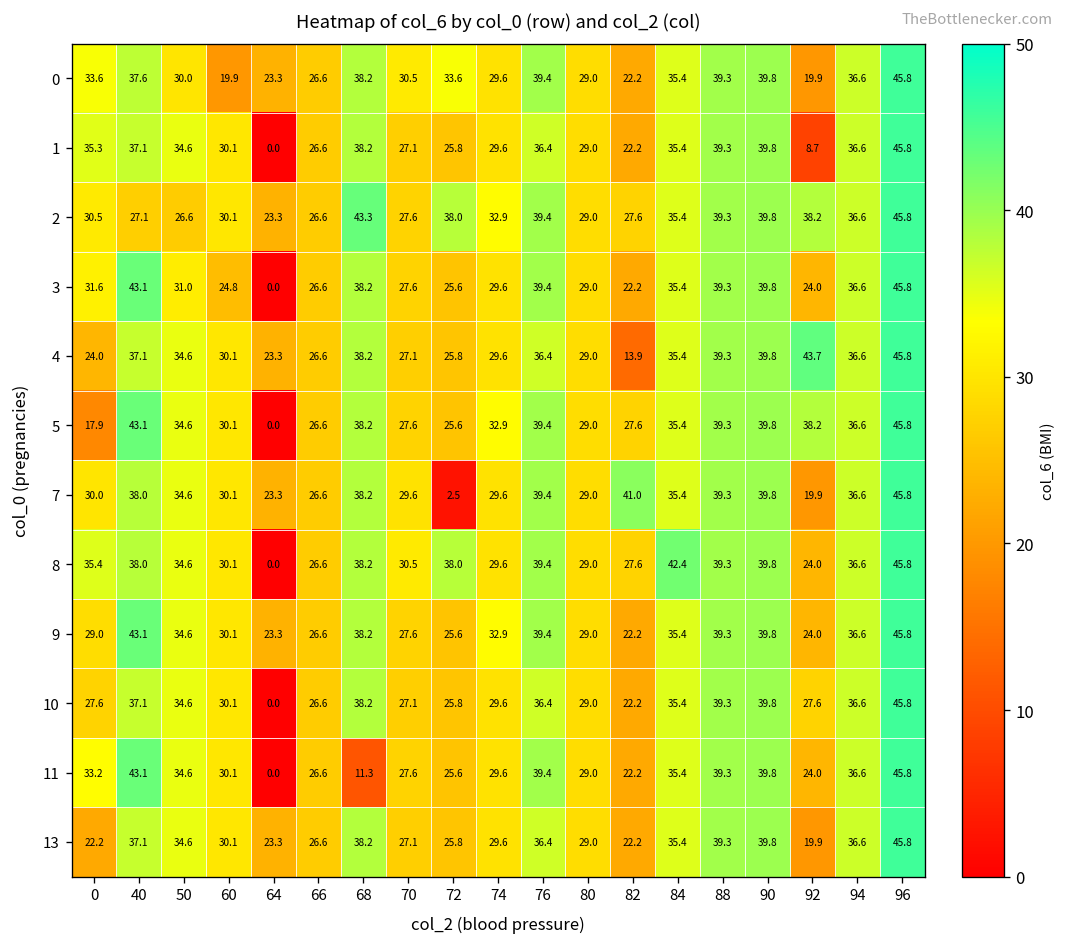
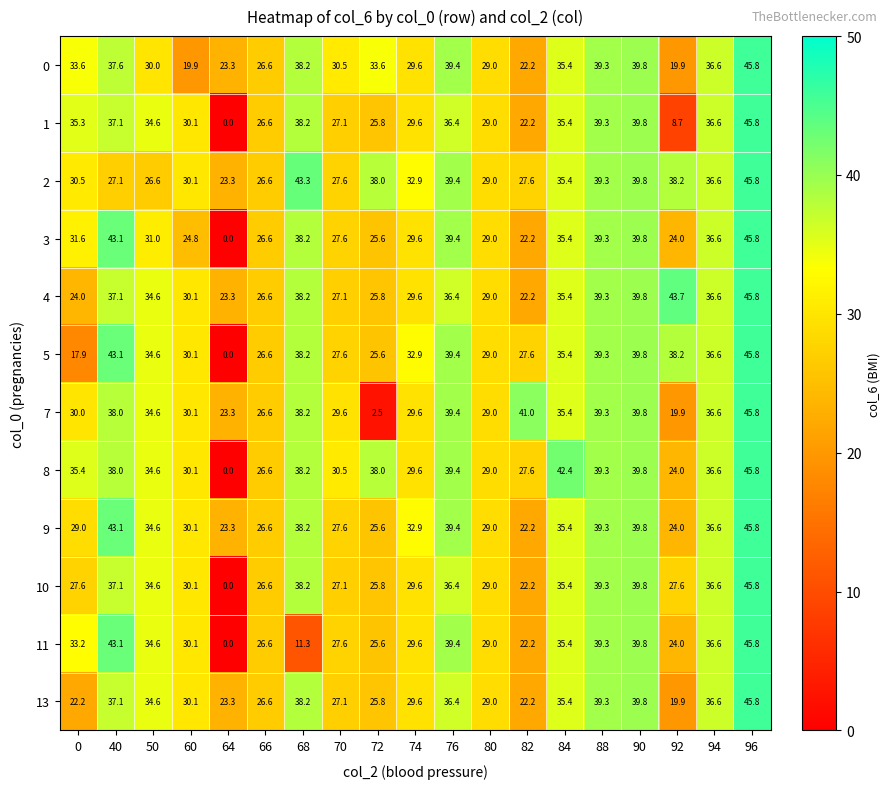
  {
    "4": {
      "0": 24.0,
      "40": 37.1,
      "50": 34.6,
      "60": 30.1,
      "64": 23.3,
      "66": 26.6,
      "68": 38.2,
      "70": 27.1,
      "72": 25.8,
      "74": 29.6,
      "76": 36.4,
      "80": 29.0,
-     "82": 13.9,
+     "82": 22.2,
      "84": 35.4,
      "88": 39.3,
      "90": 39.8,
      "92": 43.7,
      "94": 36.6,
      "96": 45.8
    }
  }
